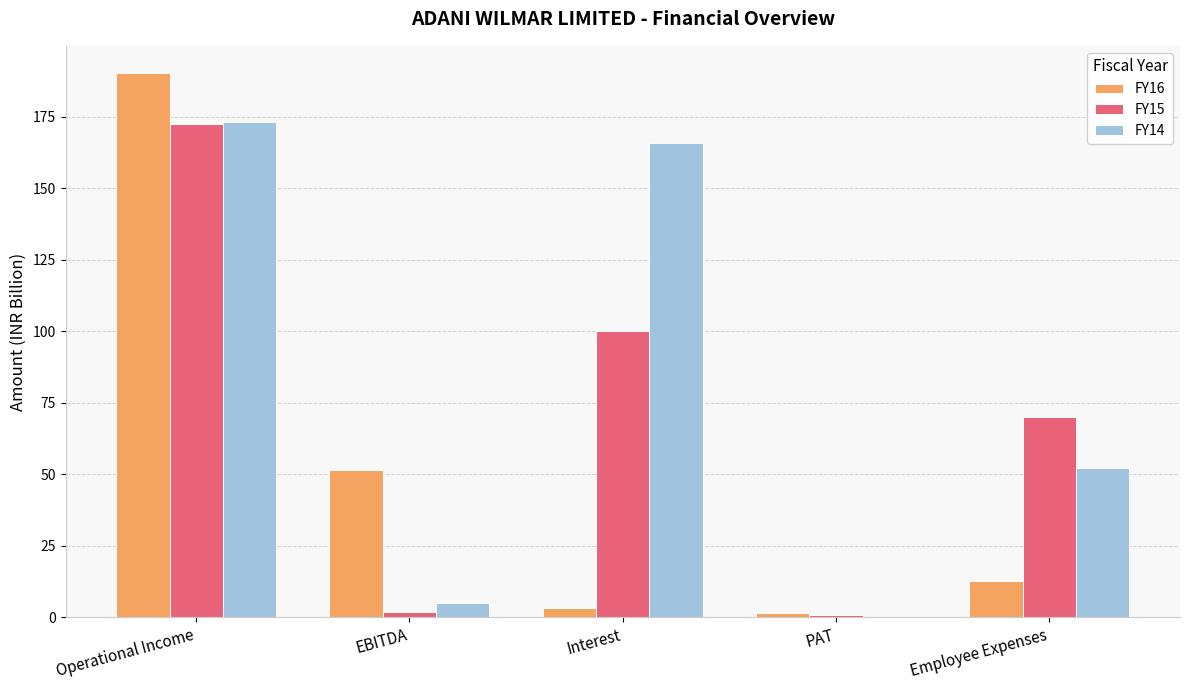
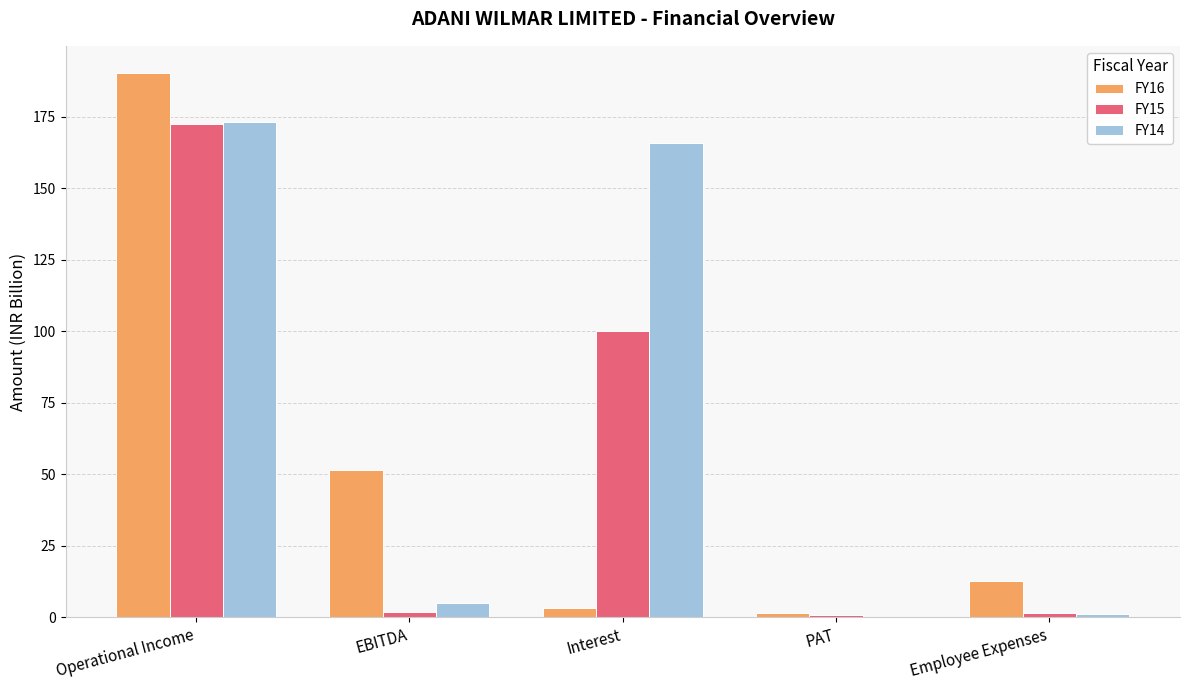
  {
    "FY16": {
      "Operational Income": 190,
      "EBITDA": 51,
      "Interest": 3,
      "PAT": 1,
      "Employee Expenses": 13
    },
    "FY15": {
      "Operational Income": 173,
      "EBITDA": 2,
      "Interest": 100,
-     "Employee Expenses": 70
+     "Employee Expenses": 1
    },
    "FY14": {
      "Operational Income": 173,
      "EBITDA": 5,
      "Interest": 166,
-     "Employee Expenses": 52
+     "Employee Expenses": 1
    }
  }
